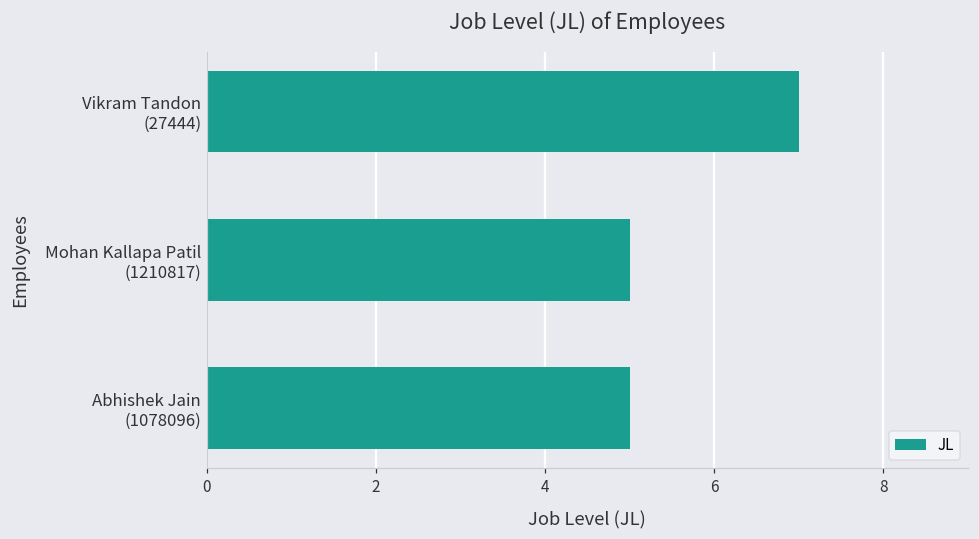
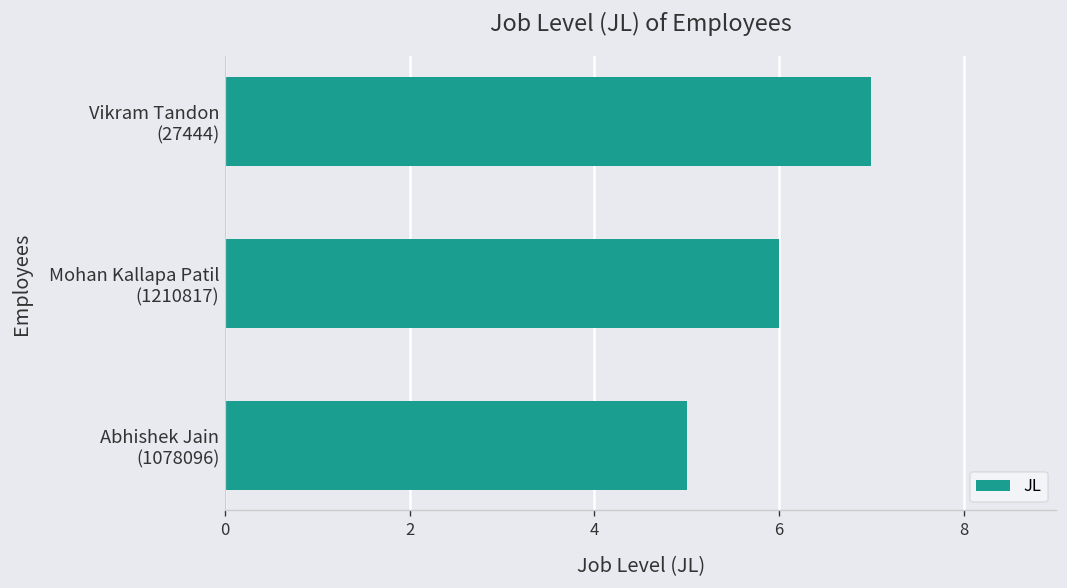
  {
    "Vikram Tandon (27444)": 7,
-   "Mohan Kallapa Patil (1210817)": 5,
+   "Mohan Kallapa Patil (1210817)": 6,
    "Abhishek Jain (1078096)": 5
  }
